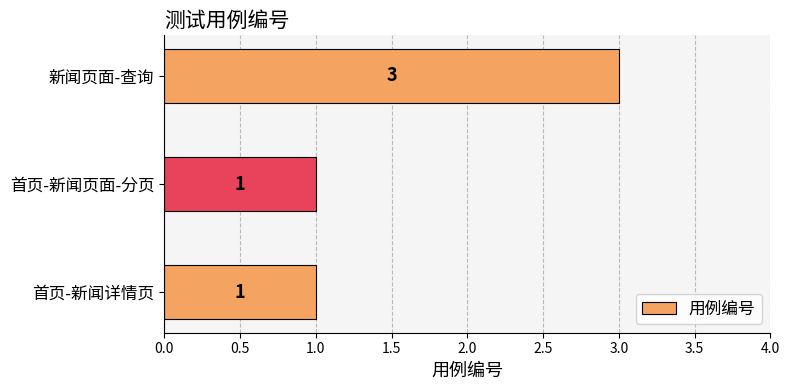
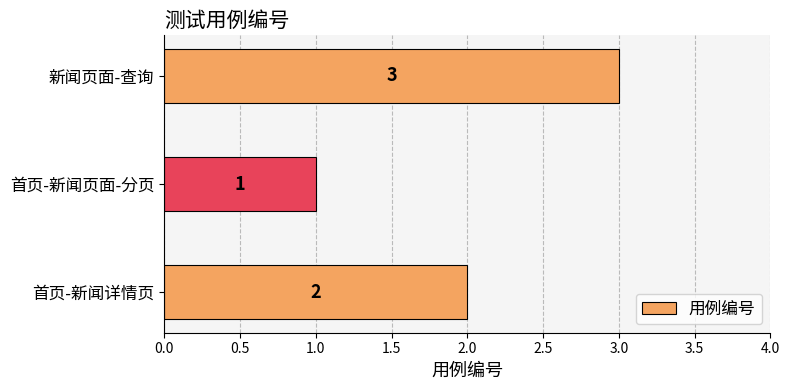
  {
    "新闻页面-查询": 3,
    "首页-新闻页面-分页": 1,
-   "首页-新闻详情页": 1
+   "首页-新闻详情页": 2
  }
